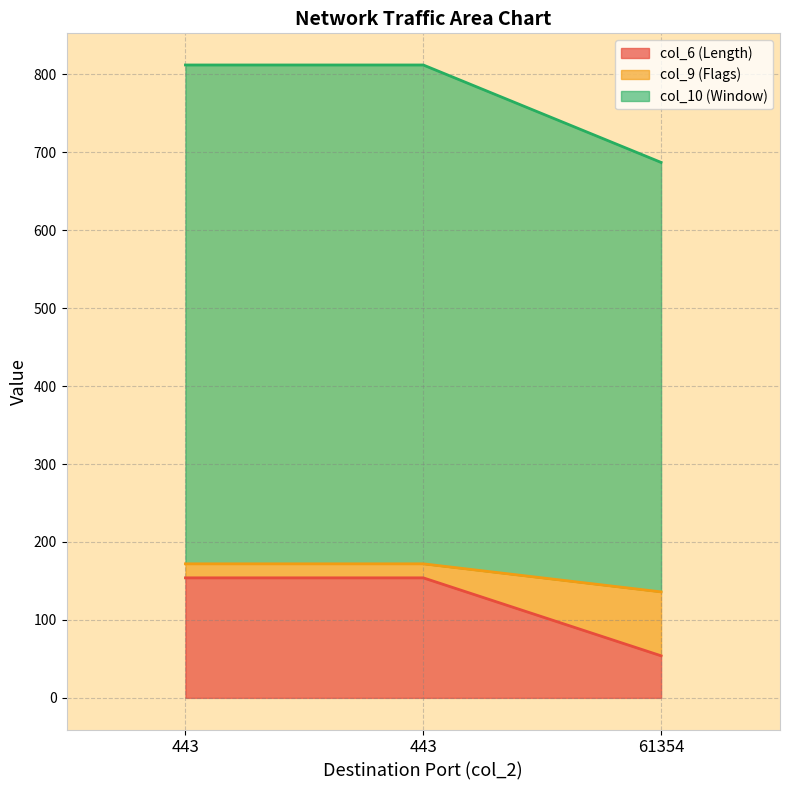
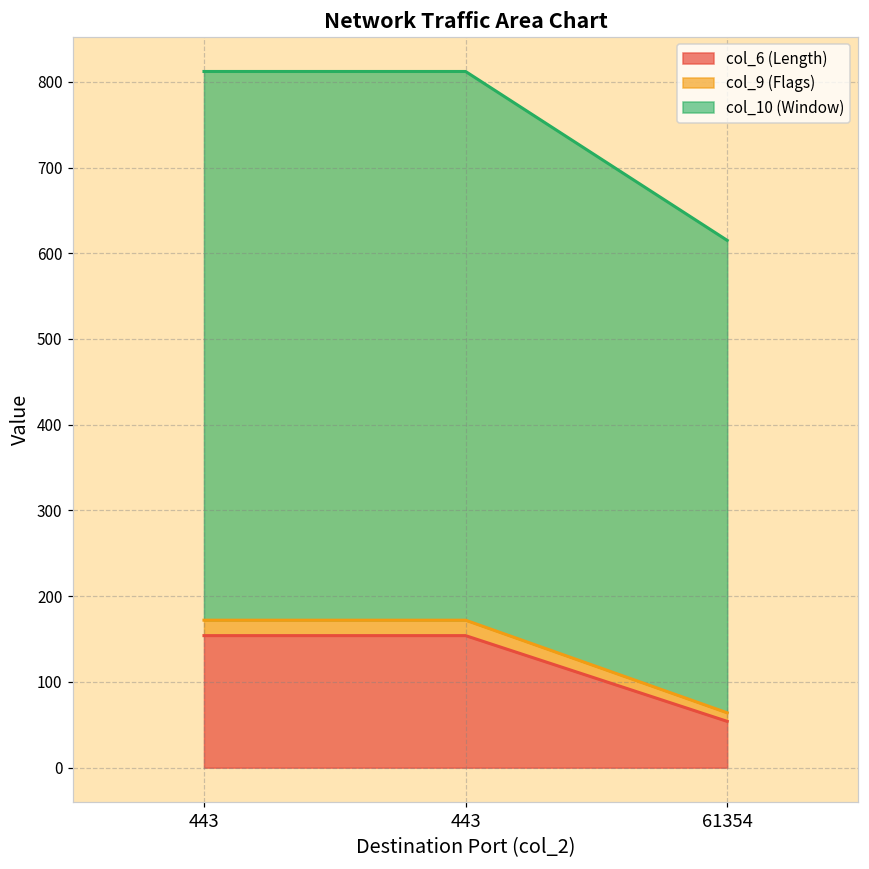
  {
    "col_6 (Length)": {
      "61354": 50
    },
    "col_9 (Flags)": {
-     "61354": 80
+     "61354": 10
    },
    "col_10 (Window)": {
      "61354": 550
    }
  }
